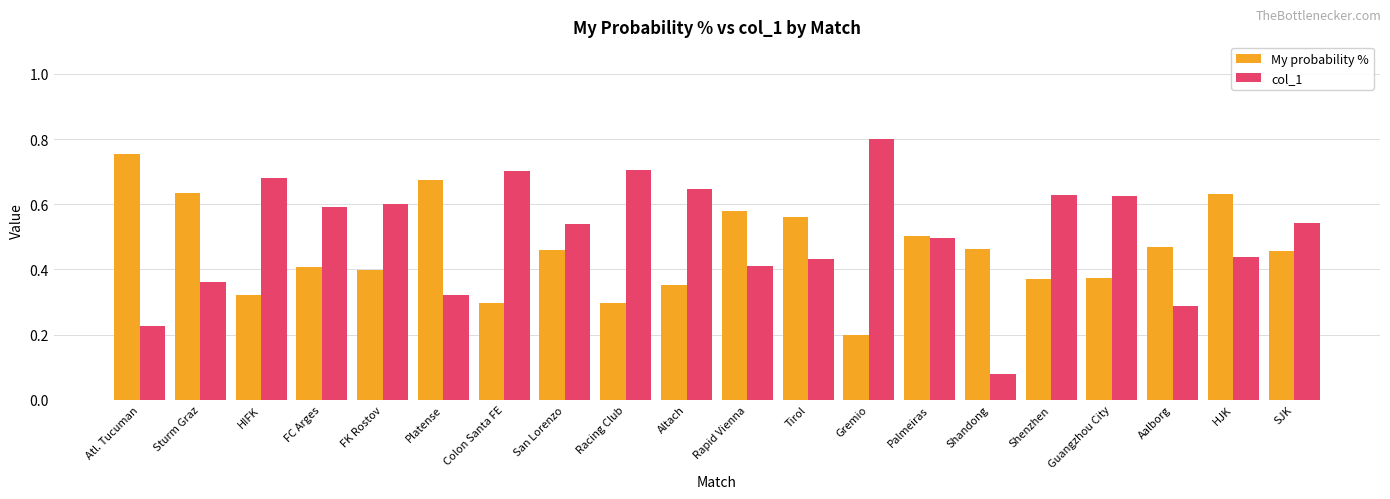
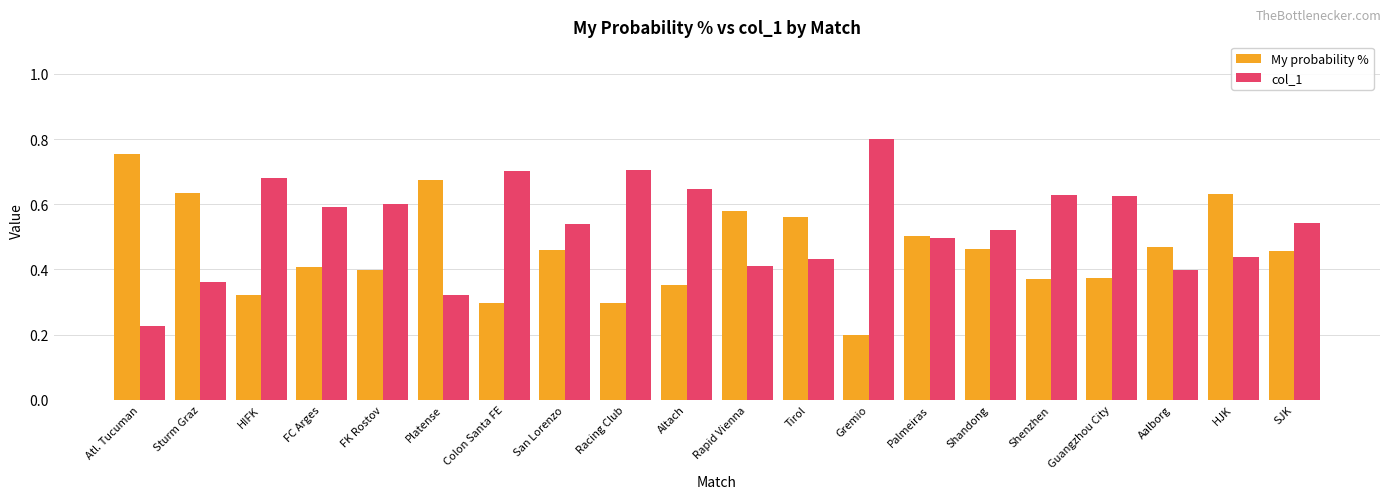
  {
    "My probability %": {
      "Atl. Tucuman": 0.75,
      "Sturm Graz": 0.63,
      "HIFK": 0.32,
      "FC Arges": 0.41,
      "FK Rostov": 0.40,
      "Platense": 0.67,
      "Colon Santa FE": 0.30,
      "San Lorenzo": 0.46,
      "Racing Club": 0.30,
      "Altach": 0.35,
      "Rapid Vienna": 0.58,
      "Tirol": 0.56,
      "Gremio": 0.20,
      "Palmeiras": 0.50,
      "Shandong": 0.46,
      "Shenzhen": 0.37,
      "Guangzhou City": 0.37,
      "Aalborg": 0.47,
      "HJK": 0.63,
      "SJK": 0.46
    },
    "col_1": {
      "Atl. Tucuman": 0.23,
      "Sturm Graz": 0.36,
      "HIFK": 0.68,
      "FC Arges": 0.59,
      "FK Rostov": 0.60,
      "Platense": 0.32,
      "Colon Santa FE": 0.70,
      "San Lorenzo": 0.54,
      "Racing Club": 0.70,
      "Altach": 0.65,
      "Rapid Vienna": 0.41,
      "Tirol": 0.43,
      "Gremio": 0.80,
      "Palmeiras": 0.50,
-     "Shandong": 0.08,
+     "Shandong": 0.52,
      "Shenzhen": 0.63,
      "Guangzhou City": 0.62,
-     "Aalborg": 0.29,
+     "Aalborg": 0.40,
      "HJK": 0.44,
      "SJK": 0.54
    }
  }
